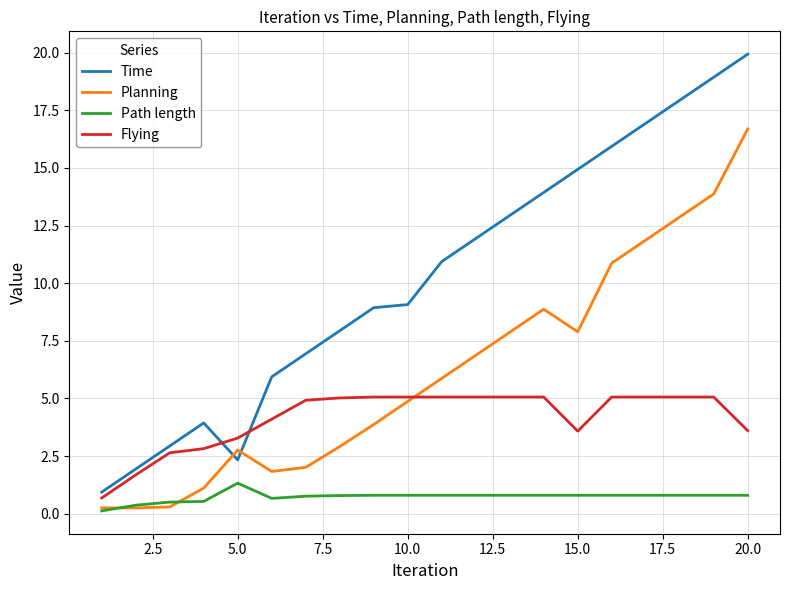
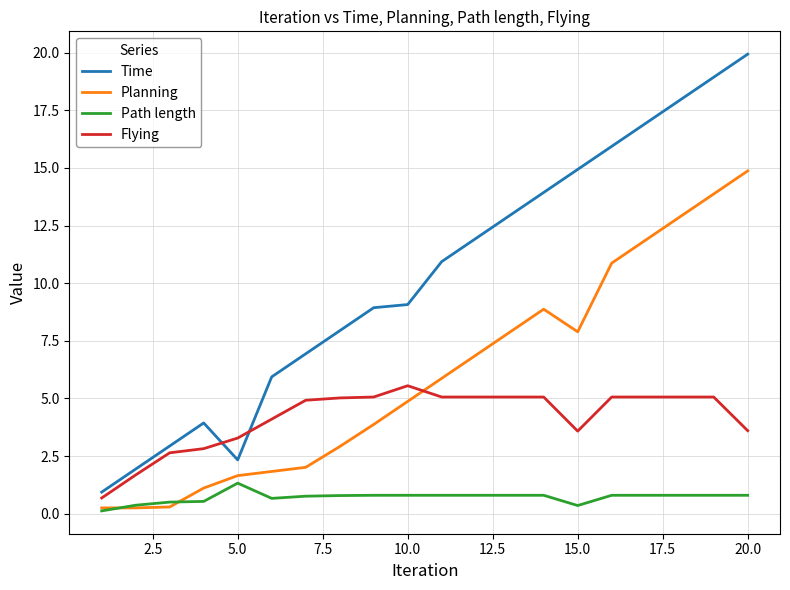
  {
    "Time": {
      "5.0": 2.3,
      "10.0": 9.1,
      "15.0": 14.9,
      "20.0": 19.9
    },
    "Planning": {
-     "5.0": 2.8,
+     "5.0": 1.7,
      "10.0": 4.9,
      "15.0": 7.9,
-     "20.0": 16.7
+     "20.0": 14.9
    },
    "Path length": {
      "5.0": 1.3,
      "10.0": 0.8,
-     "15.0": 0.8,
+     "15.0": 0.4,
      "20.0": 0.8
    },
    "Flying": {
      "5.0": 3.3,
-     "10.0": 5.1,
+     "10.0": 5.6,
      "15.0": 3.6,
      "20.0": 3.6
    }
  }
